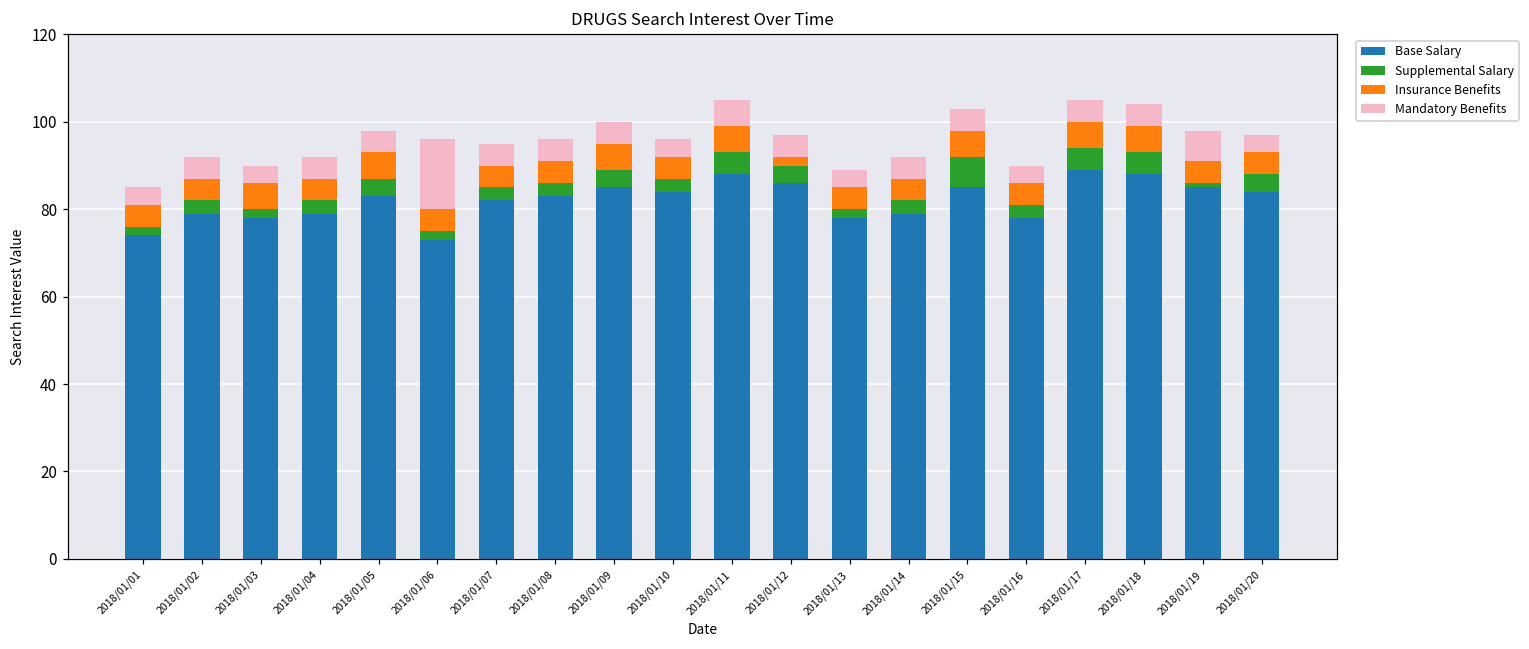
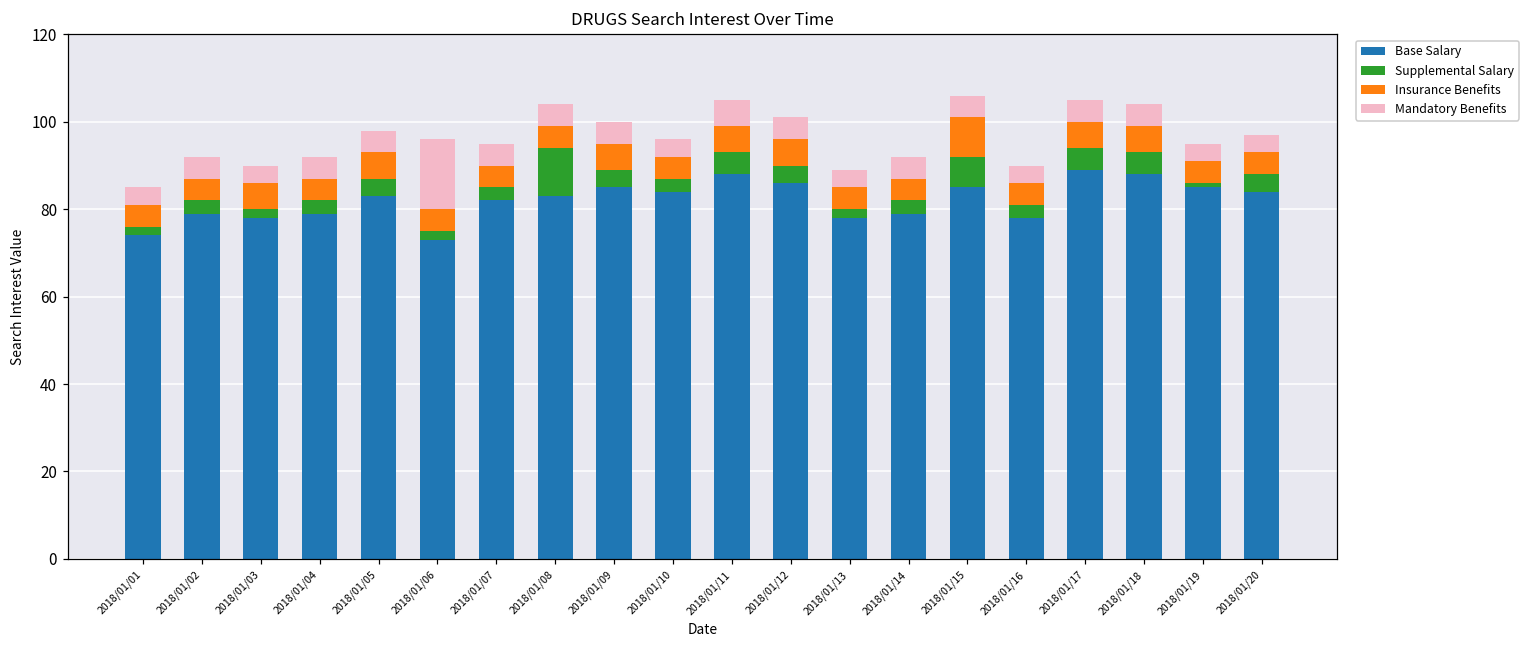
  {
    "Base Salary": {
      "2018/01/01": 74,
      "2018/01/02": 79,
      "2018/01/03": 78,
      "2018/01/04": 79,
      "2018/01/05": 83,
      "2018/01/06": 73,
      "2018/01/07": 82,
      "2018/01/08": 83,
      "2018/01/09": 85,
      "2018/01/10": 84,
      "2018/01/11": 88,
      "2018/01/12": 86,
      "2018/01/13": 78,
      "2018/01/14": 79,
      "2018/01/15": 85,
      "2018/01/16": 78,
      "2018/01/17": 89,
      "2018/01/18": 88,
      "2018/01/19": 85,
      "2018/01/20": 84
    },
    "Supplemental Salary": {
      "2018/01/01": 2,
      "2018/01/02": 3,
      "2018/01/03": 2,
      "2018/01/04": 3,
      "2018/01/05": 4,
      "2018/01/06": 2,
      "2018/01/07": 3,
-     "2018/01/08": 3,
+     "2018/01/08": 11,
      "2018/01/09": 4,
      "2018/01/10": 3,
      "2018/01/11": 5,
      "2018/01/12": 4,
      "2018/01/13": 2,
      "2018/01/14": 3,
      "2018/01/15": 7,
      "2018/01/16": 3,
      "2018/01/17": 5,
      "2018/01/18": 5,
      "2018/01/19": 1,
      "2018/01/20": 4
    },
    "Insurance Benefits": {
      "2018/01/01": 5,
      "2018/01/02": 5,
      "2018/01/03": 6,
      "2018/01/04": 5,
      "2018/01/05": 6,
      "2018/01/06": 5,
      "2018/01/07": 5,
      "2018/01/08": 5,
      "2018/01/09": 6,
      "2018/01/10": 5,
      "2018/01/11": 6,
-     "2018/01/12": 2,
+     "2018/01/12": 6,
      "2018/01/13": 5,
      "2018/01/14": 5,
-     "2018/01/15": 6,
+     "2018/01/15": 9,
      "2018/01/16": 5,
      "2018/01/17": 6,
      "2018/01/18": 6,
      "2018/01/19": 5,
      "2018/01/20": 5
    },
    "Mandatory Benefits": {
      "2018/01/01": 4,
      "2018/01/02": 5,
      "2018/01/03": 4,
      "2018/01/04": 5,
      "2018/01/05": 5,
      "2018/01/06": 16,
      "2018/01/07": 5,
      "2018/01/08": 5,
      "2018/01/09": 5,
      "2018/01/10": 4,
      "2018/01/11": 6,
      "2018/01/12": 5,
      "2018/01/13": 4,
      "2018/01/14": 5,
      "2018/01/15": 5,
      "2018/01/16": 4,
      "2018/01/17": 5,
      "2018/01/18": 5,
-     "2018/01/19": 7,
+     "2018/01/19": 4,
      "2018/01/20": 4
    }
  }
